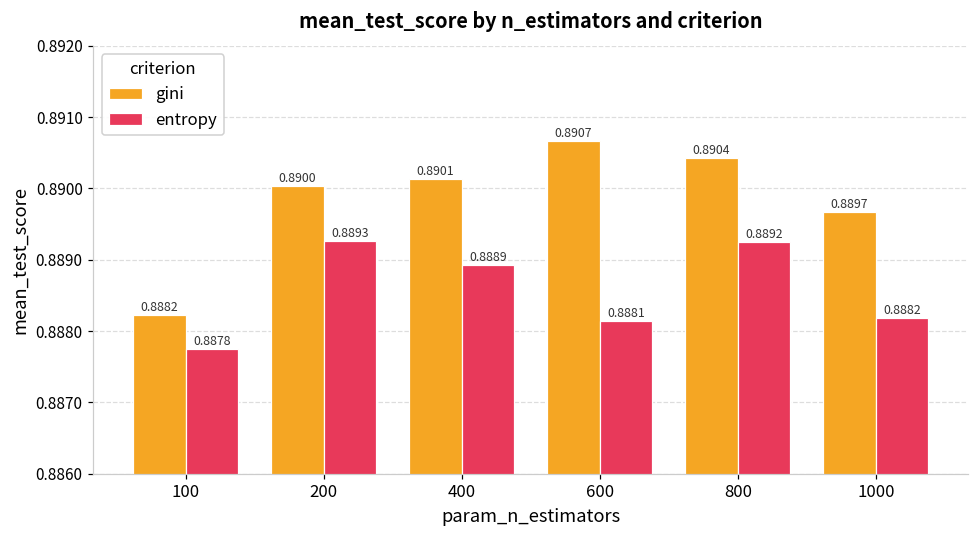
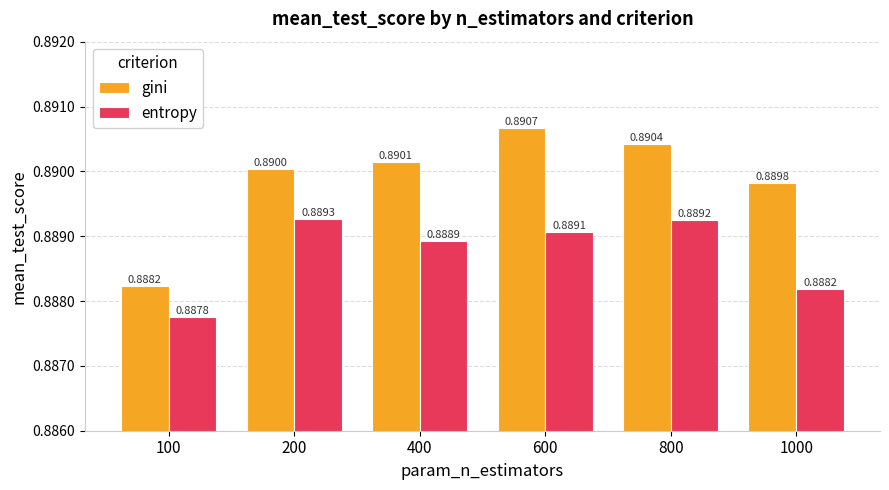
  {
    "gini": {
      "100": 0.8882,
      "200": 0.8900,
      "400": 0.8901,
      "600": 0.8907,
      "800": 0.8904,
-     "1000": 0.8897
+     "1000": 0.8898
    },
    "entropy": {
      "100": 0.8878,
      "200": 0.8893,
      "400": 0.8889,
-     "600": 0.8881,
+     "600": 0.8891,
      "800": 0.8892,
      "1000": 0.8882
    }
  }
